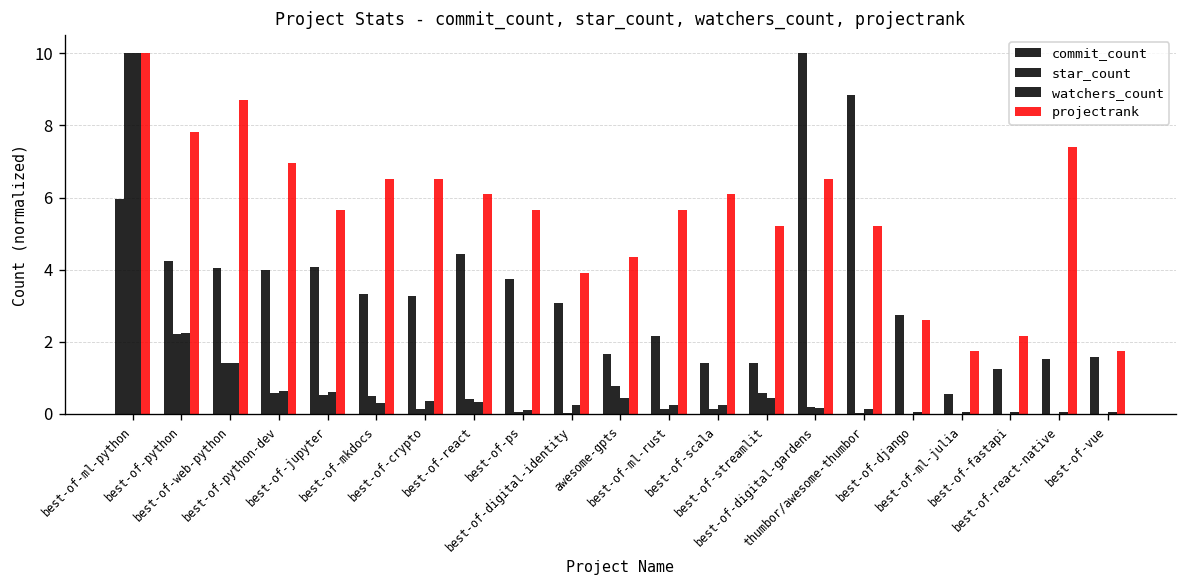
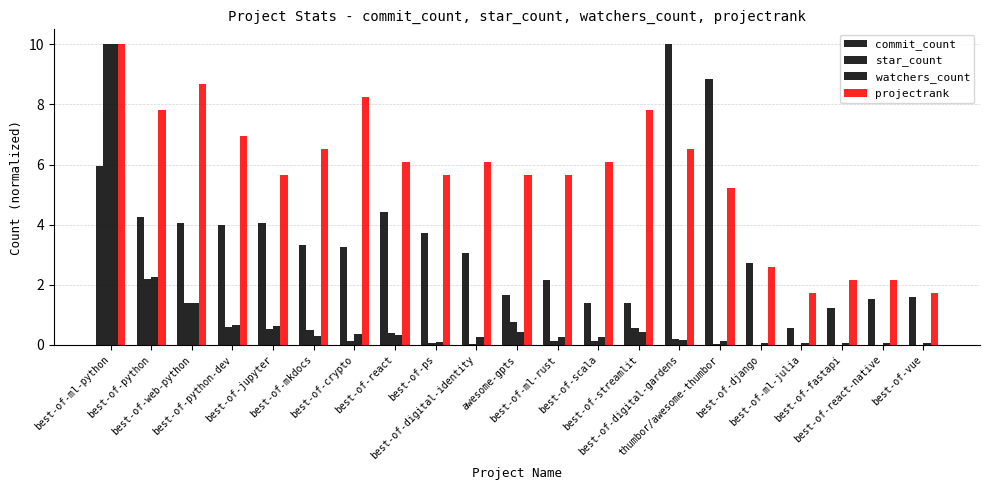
  {
    "projectrank": {
      "best-of-ml-python": 10.0,
      "best-of-python": 7.8,
      "best-of-web-python": 8.7,
      "best-of-python-dev": 7.0,
      "best-of-jupyter": 5.7,
      "best-of-mkdocs": 6.5,
-     "best-of-crypto": 6.5,
+     "best-of-crypto": 8.3,
      "best-of-react": 6.1,
      "best-of-ps": 5.7,
-     "best-of-digital-identity": 3.9,
-     "awesome-gpts": 4.3,
+     "best-of-digital-identity": 6.1,
+     "awesome-gpts": 5.7,
      "best-of-ml-rust": 5.7,
      "best-of-scala": 6.1,
-     "best-of-streamlit": 5.2,
+     "best-of-streamlit": 7.8,
      "best-of-digital-gardens": 6.5,
      "thumbor/awesome-thumbor": 5.2,
      "best-of-django": 2.6,
      "best-of-ml-julia": 1.7,
      "best-of-fastapi": 2.2,
-     "best-of-react-native": 7.4,
+     "best-of-react-native": 2.2,
      "best-of-vue": 1.7
    }
  }
